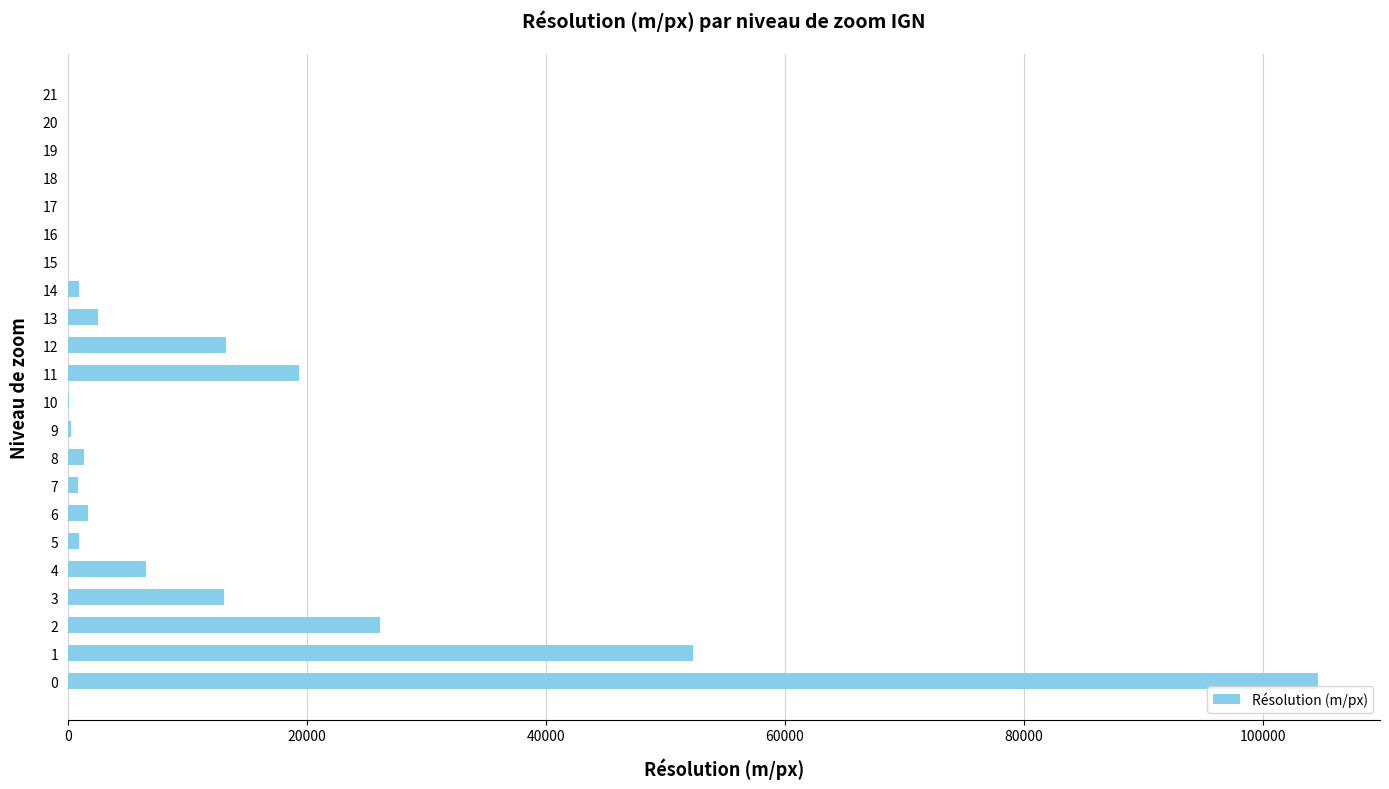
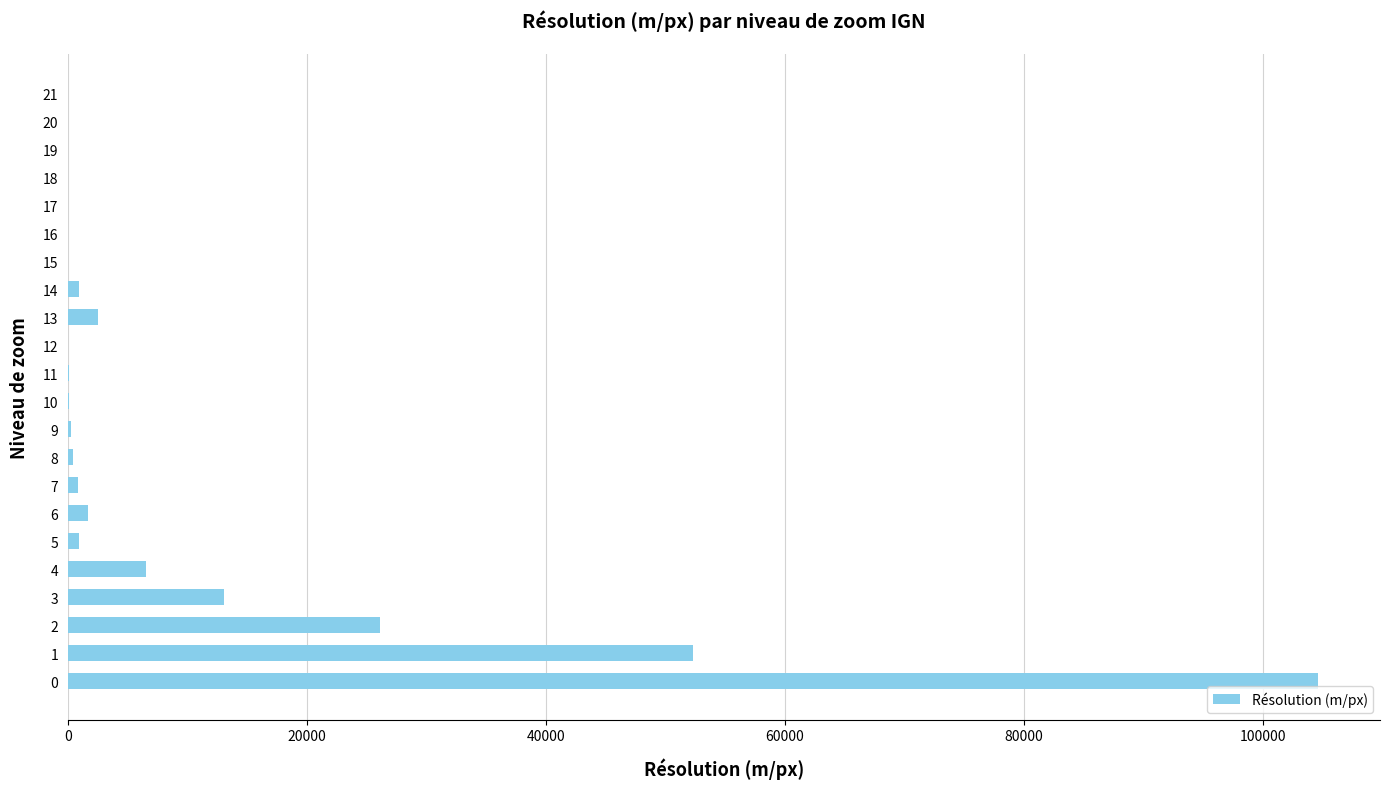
  {
    "14": 900,
    "13": 2500,
-   "12": 13200,
-   "11": 19300,
-   "8": 1300,
+   "12": 0,
+   "11": 100,
+   "8": 400,
    "7": 800,
    "6": 1600,
    "5": 900,
    "4": 6500,
    "3": 13100,
    "2": 26100,
    "1": 52300,
    "0": 104600
  }
